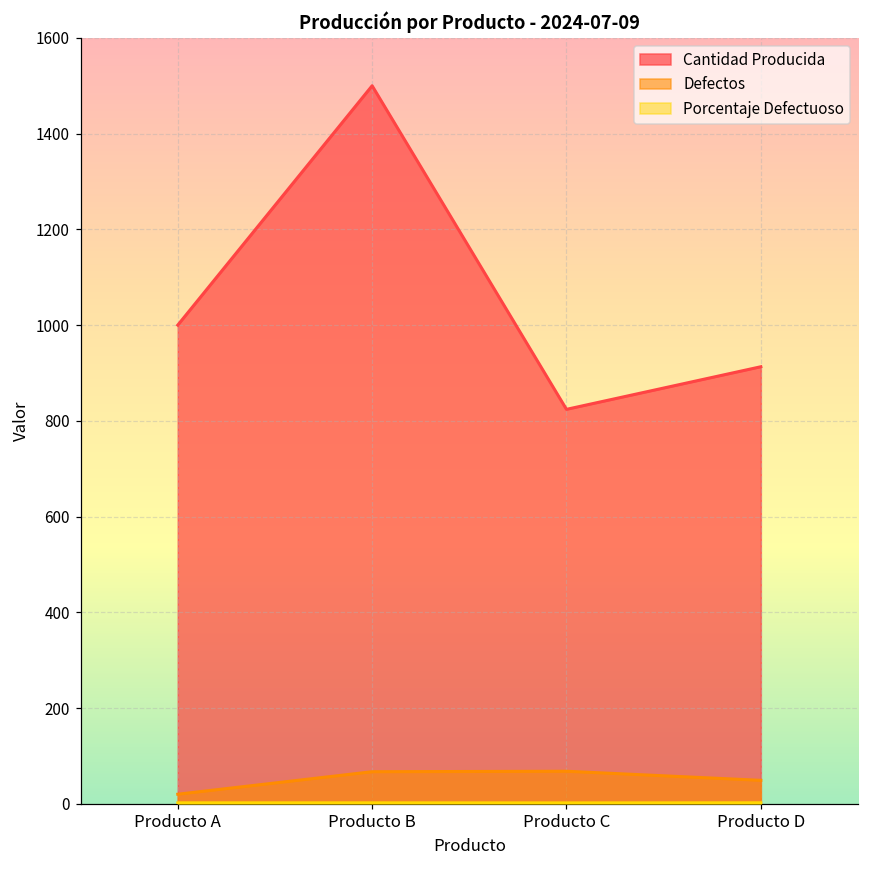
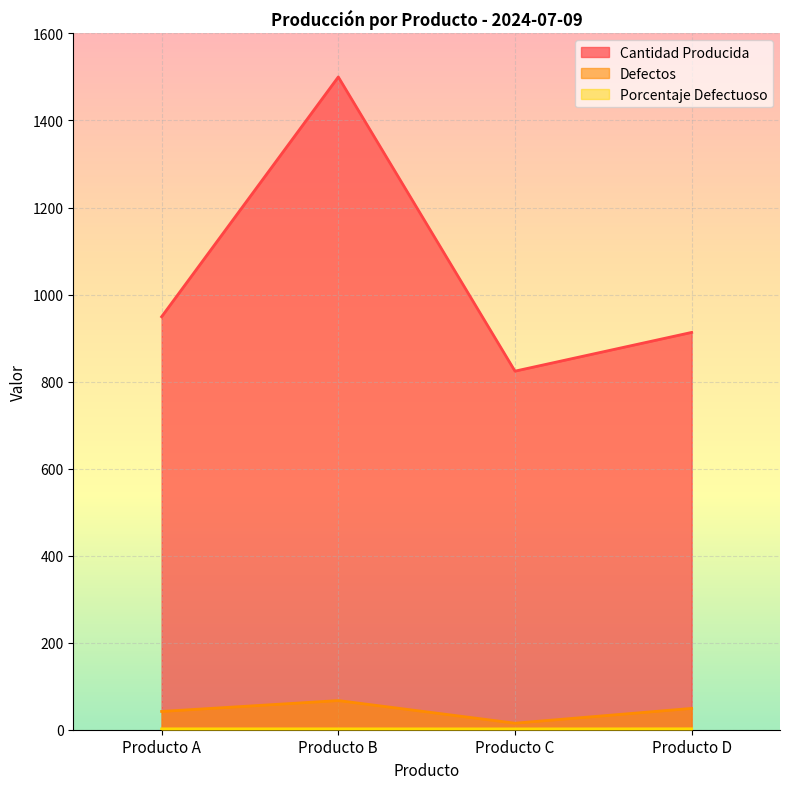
  {
    "Cantidad Producida": {
-     "Producto A": 1000,
+     "Producto A": 950,
      "Producto B": 1500,
      "Producto C": 820,
      "Producto D": 910
    },
    "Defectos": {
-     "Producto A": 20,
+     "Producto A": 40,
      "Producto B": 70,
-     "Producto C": 70,
+     "Producto C": 20,
      "Producto D": 50
    },
    "Porcentaje Defectuoso": {
      "Producto A": 0,
      "Producto B": 0,
      "Producto C": 0,
      "Producto D": 0
    }
  }
